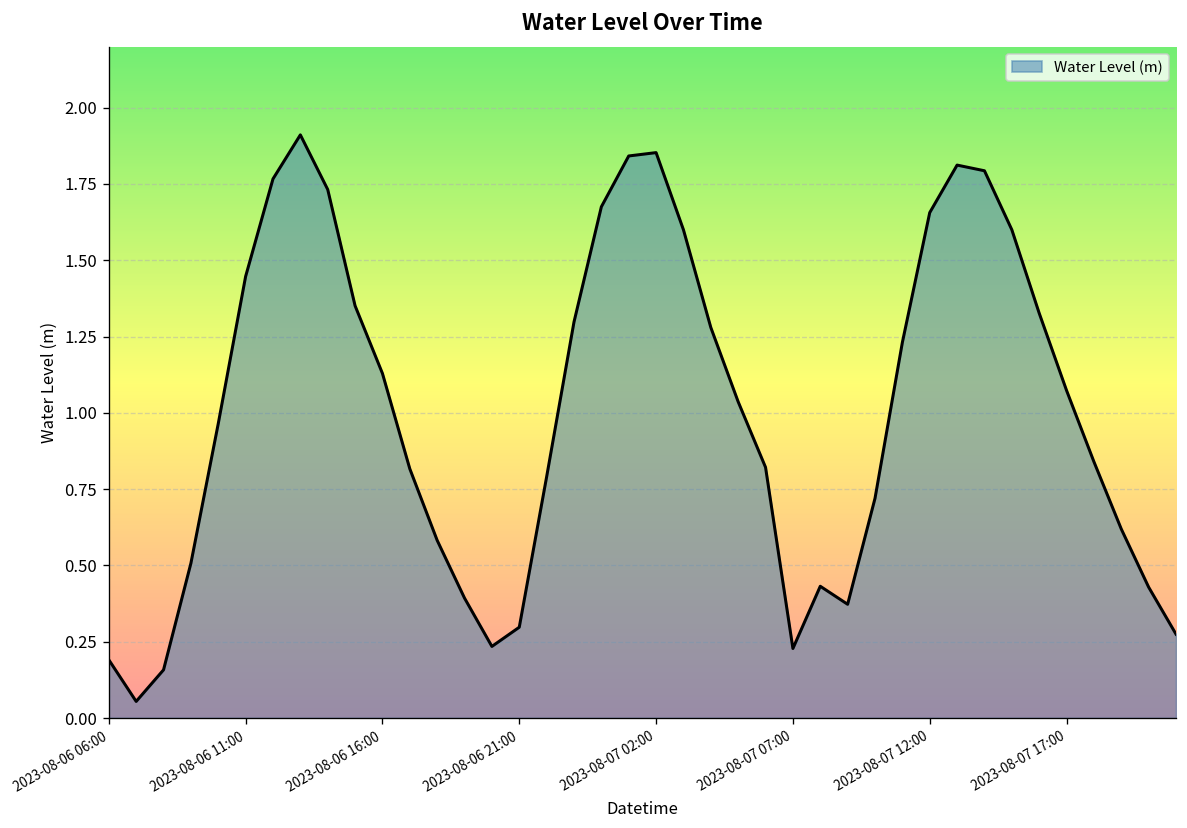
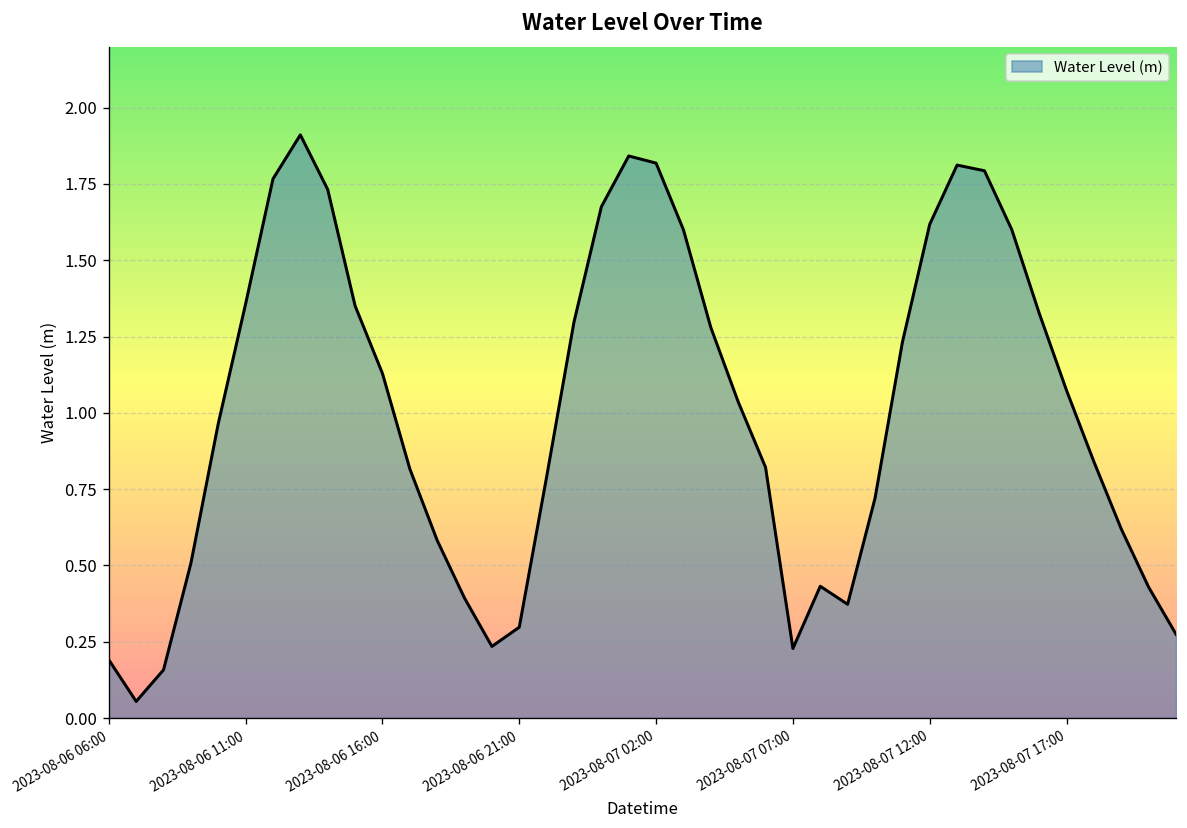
  {
    "2023-08-06 06:00": 0.19,
-   "2023-08-06 11:00": 1.45,
+   "2023-08-06 11:00": 1.36,
    "2023-08-06 16:00": 1.13,
    "2023-08-06 21:00": 0.30,
-   "2023-08-07 02:00": 1.85,
+   "2023-08-07 02:00": 1.82,
    "2023-08-07 07:00": 0.23,
-   "2023-08-07 12:00": 1.66,
+   "2023-08-07 12:00": 1.62,
    "2023-08-07 17:00": 1.07
  }
